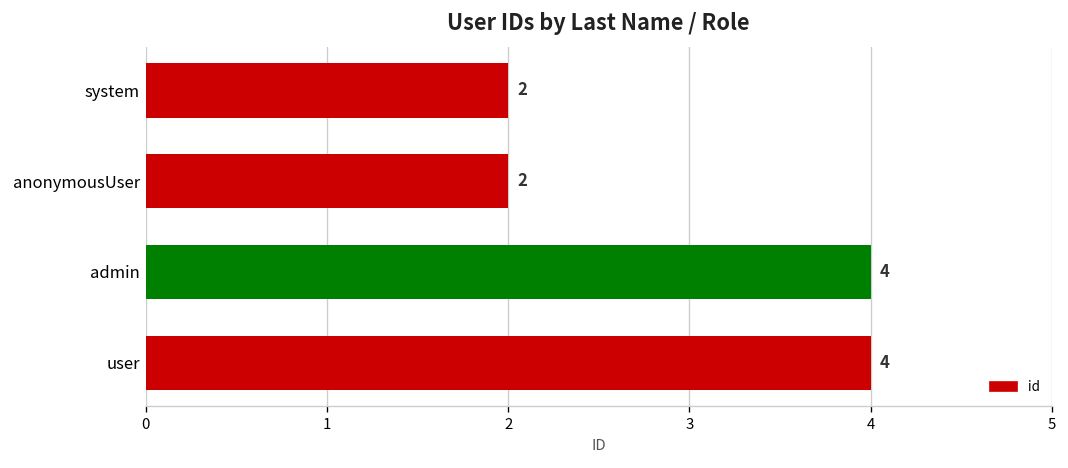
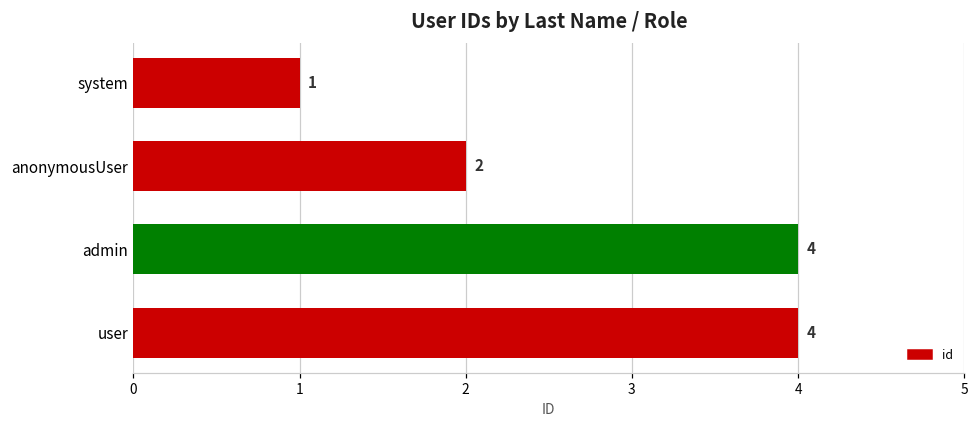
  {
-   "system": 2,
+   "system": 1,
    "anonymousUser": 2,
    "admin": 4,
    "user": 4
  }
